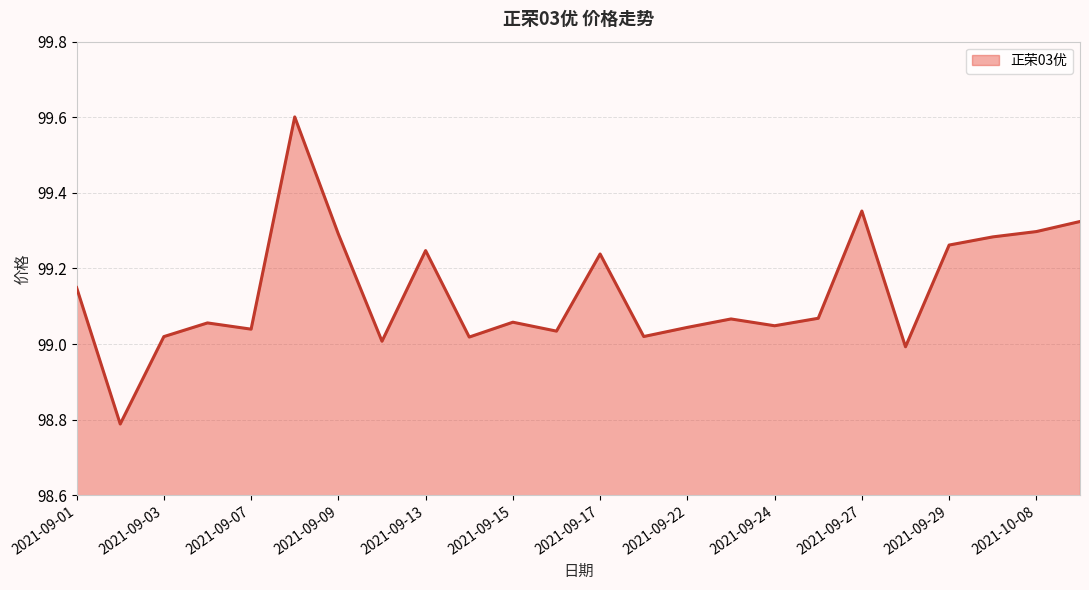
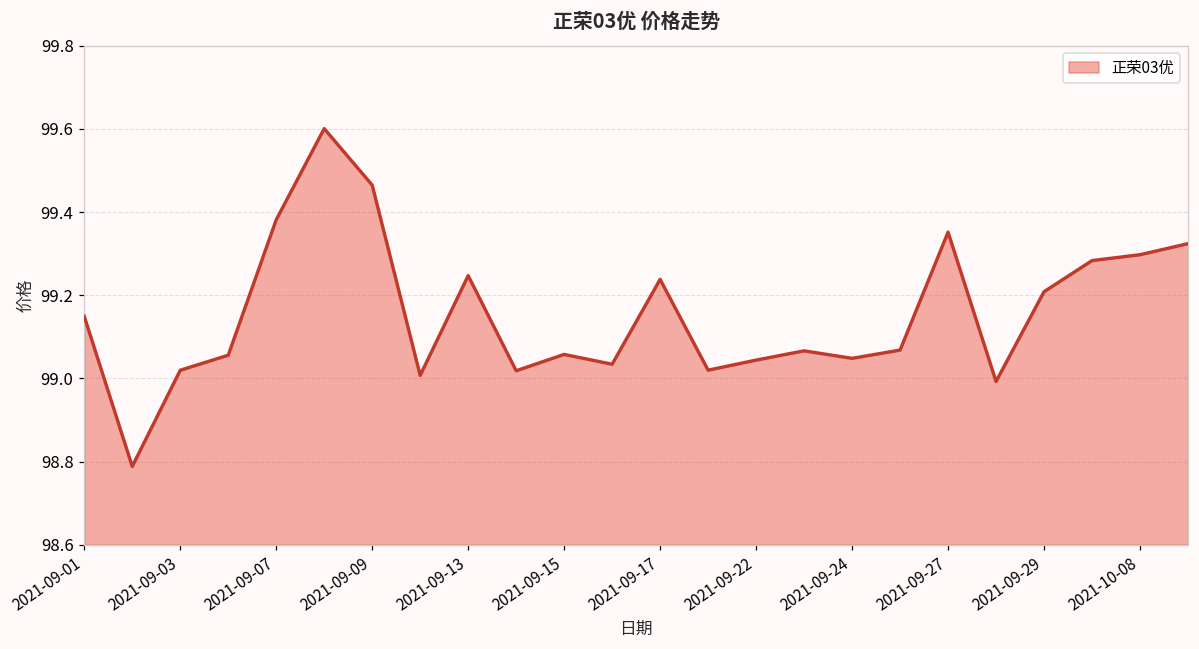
  {
    "2021-09-01": 99.15,
    "2021-09-03": 99.02,
-   "2021-09-07": 99.04,
-   "2021-09-09": 99.29,
+   "2021-09-07": 99.38,
+   "2021-09-09": 99.47,
    "2021-09-13": 99.25,
    "2021-09-15": 99.06,
    "2021-09-17": 99.24,
    "2021-09-22": 99.04,
    "2021-09-24": 99.05,
    "2021-09-27": 99.35,
-   "2021-09-29": 99.26,
+   "2021-09-29": 99.21,
    "2021-10-08": 99.30
  }
